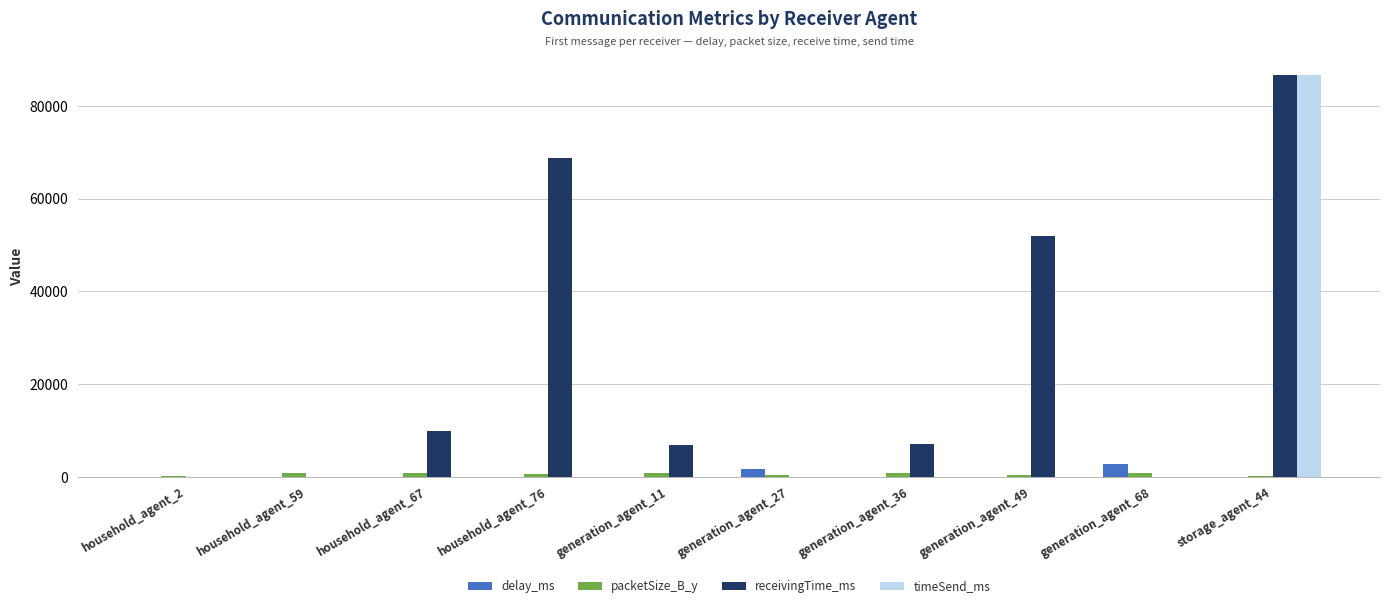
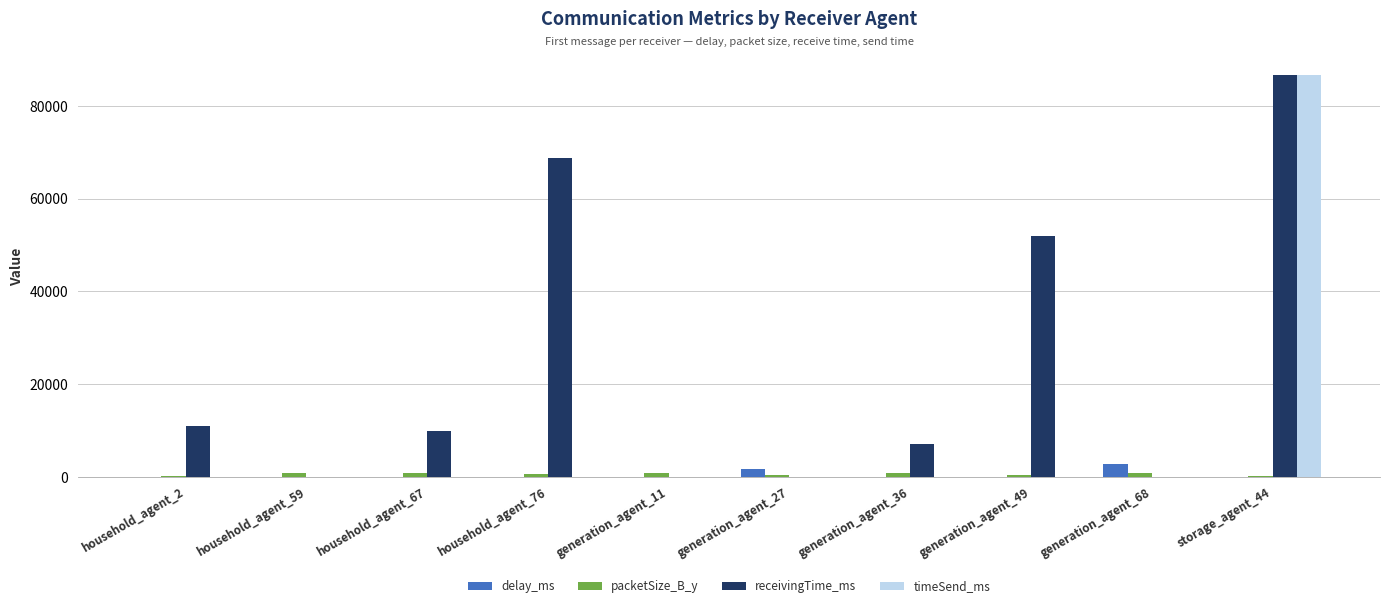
  {
    "delay_ms": {
      "generation_agent_27": 2000,
      "generation_agent_68": 3000,
      "storage_agent_44": 0
    },
    "packetSize_B_y": {
      "household_agent_59": 1000,
      "household_agent_67": 1000,
      "household_agent_76": 1000,
      "generation_agent_11": 1000,
      "generation_agent_36": 1000,
      "generation_agent_68": 1000
    },
    "receivingTime_ms": {
-     "household_agent_2": 0,
+     "household_agent_2": 11000,
      "household_agent_67": 10000,
      "household_agent_76": 69000,
-     "generation_agent_11": 7000,
+     "generation_agent_11": 0,
      "generation_agent_36": 7000,
      "generation_agent_49": 52000,
      "storage_agent_44": 87000
    },
    "timeSend_ms": {
      "storage_agent_44": 87000
    }
  }
